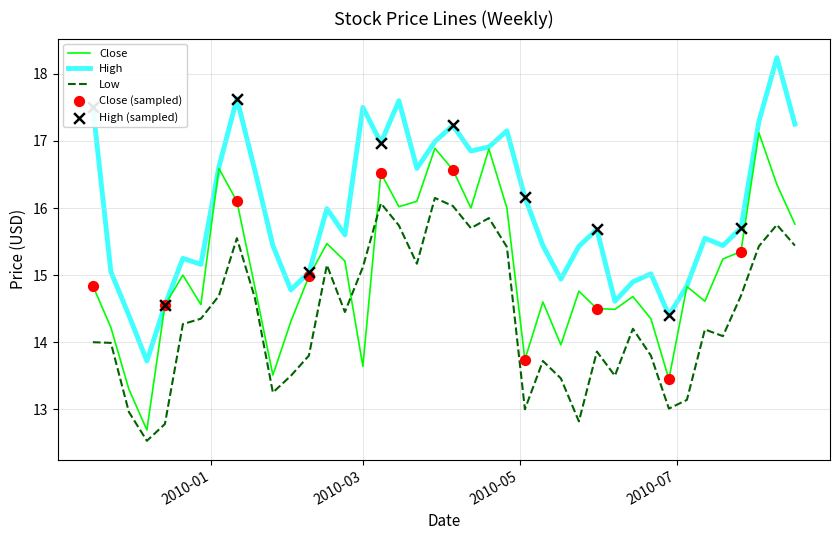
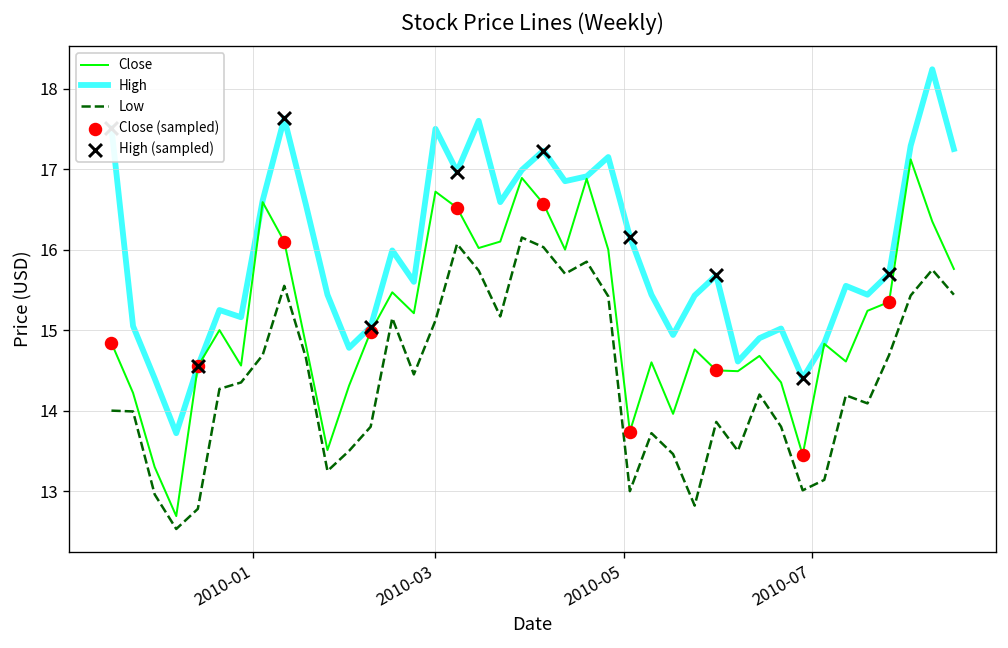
  {
    "Close": {
-     "2010-03": 13.6
+     "2010-03": 16.7
    },
    "High": {
      "2010-03": 17.5
    },
    "Low": {
      "2010-03": 15.1
    }
  }
